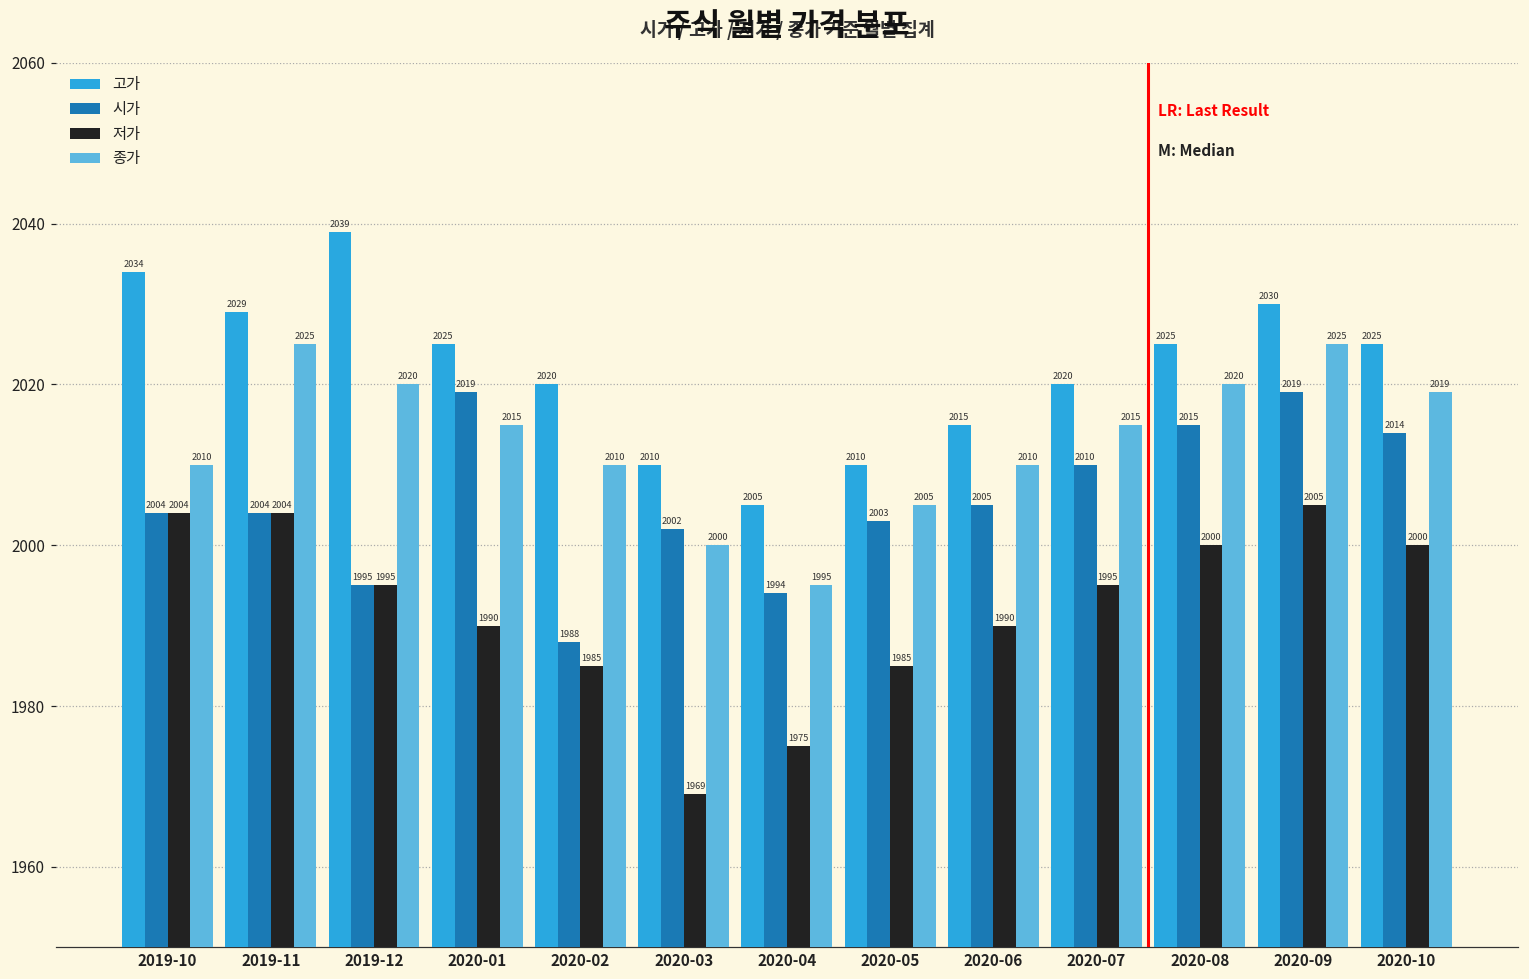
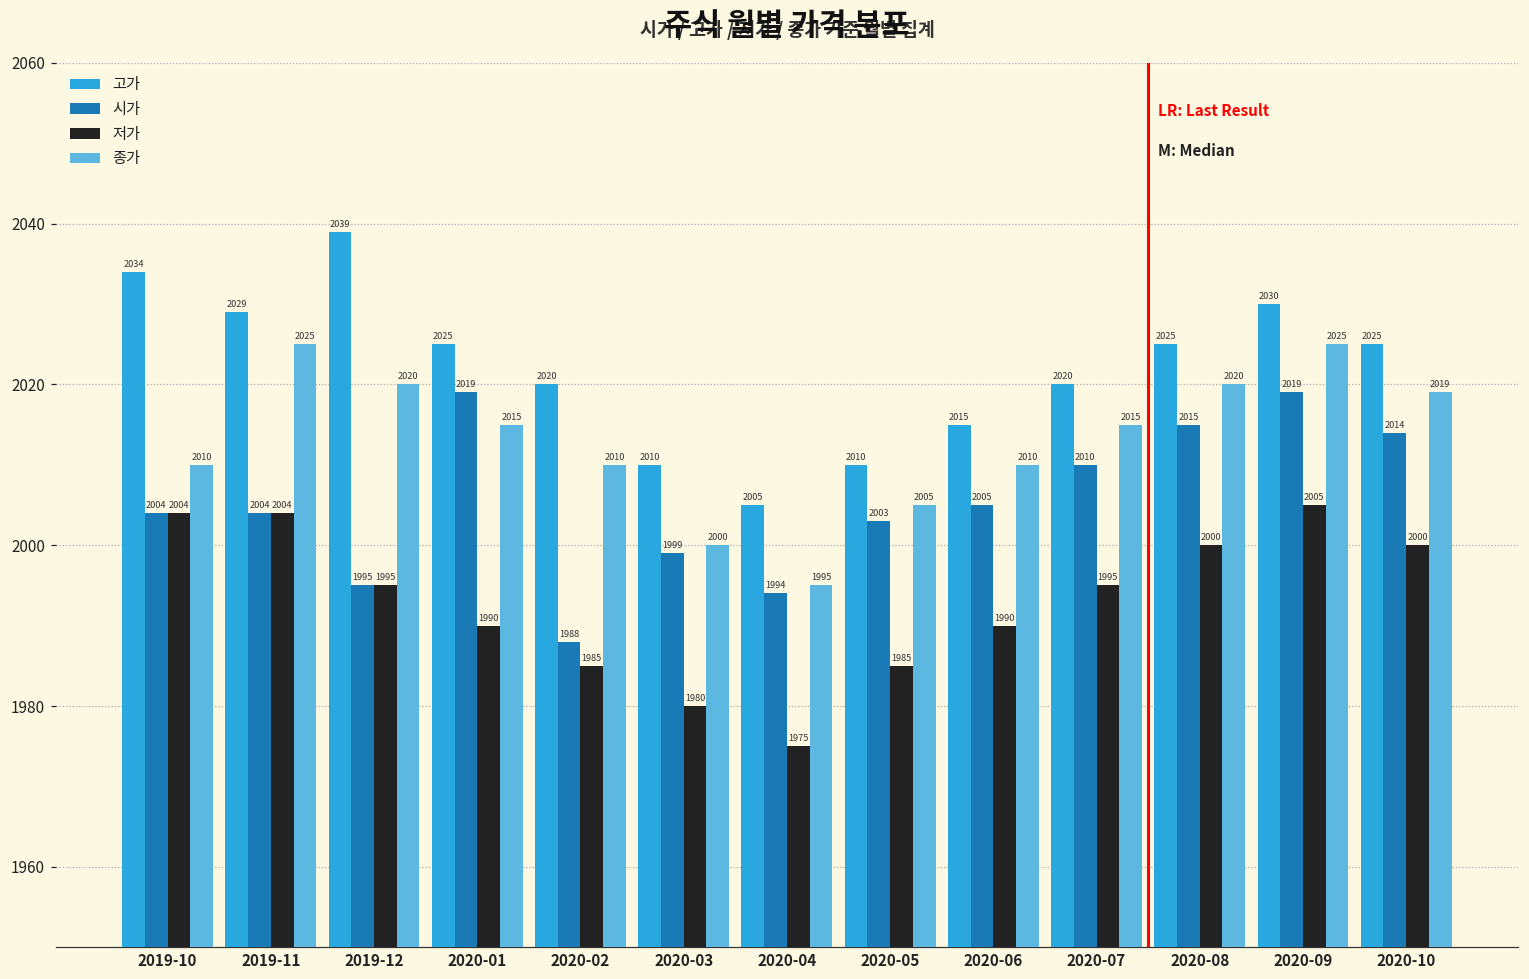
  {
    "시가": {
      "2019-10": 2004,
      "2019-11": 2004,
      "2019-12": 1995,
      "2020-01": 2019,
      "2020-02": 1988,
-     "2020-03": 2002,
+     "2020-03": 1999,
      "2020-04": 1994,
      "2020-05": 2003,
      "2020-06": 2005,
      "2020-07": 2010,
      "2020-08": 2015,
      "2020-09": 2019,
      "2020-10": 2014
    },
    "저가": {
      "2019-10": 2004,
      "2019-11": 2004,
      "2019-12": 1995,
      "2020-01": 1990,
      "2020-02": 1985,
-     "2020-03": 1969,
+     "2020-03": 1980,
      "2020-04": 1975,
      "2020-05": 1985,
      "2020-06": 1990,
      "2020-07": 1995,
      "2020-08": 2000,
      "2020-09": 2005,
      "2020-10": 2000
    }
  }
